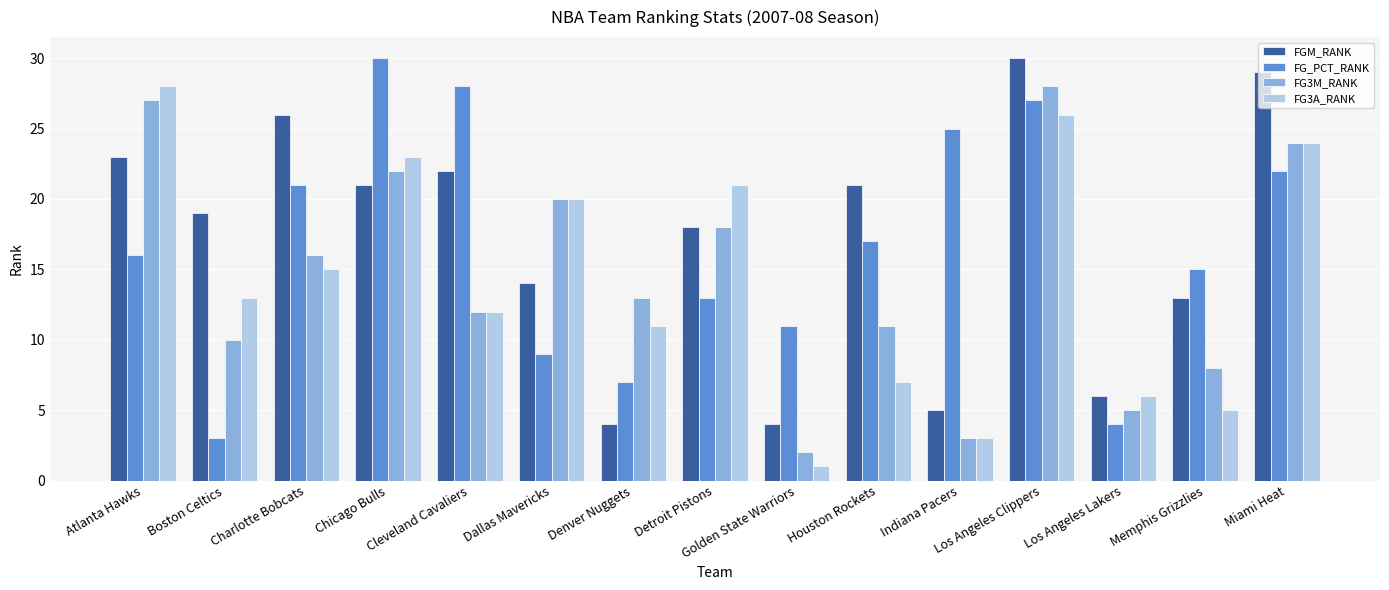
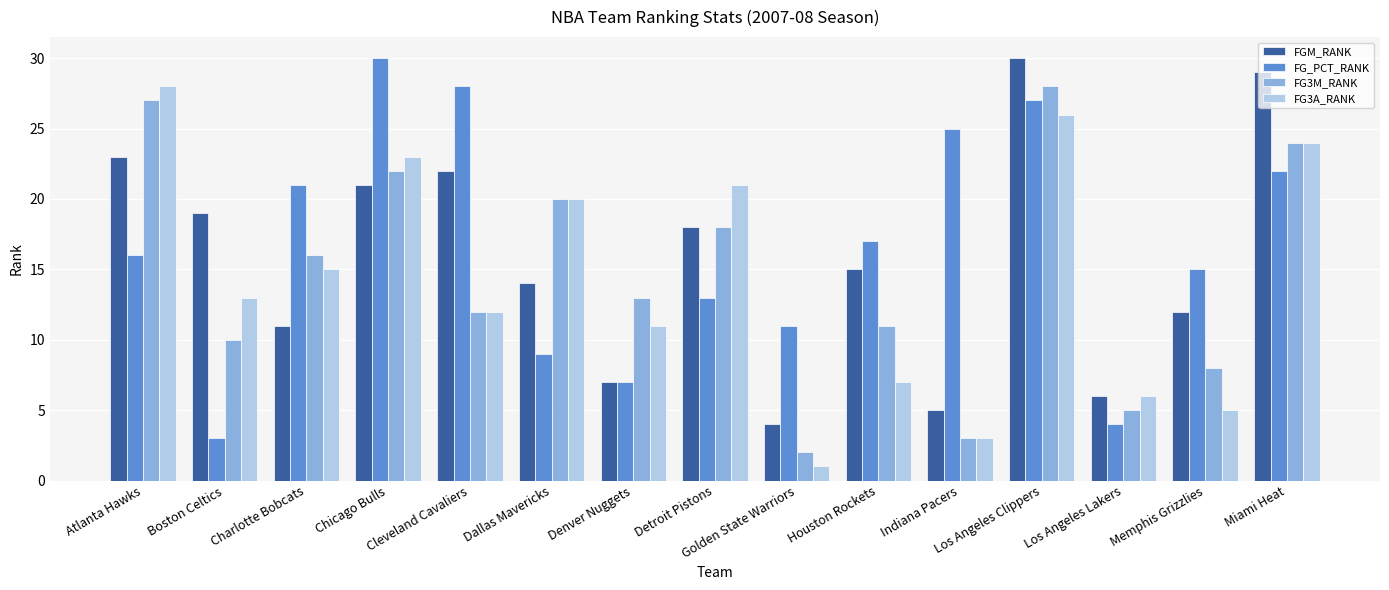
  {
    "FGM_RANK": {
      "Atlanta Hawks": 23,
      "Boston Celtics": 19,
-     "Charlotte Bobcats": 26,
+     "Charlotte Bobcats": 11,
      "Chicago Bulls": 21,
      "Cleveland Cavaliers": 22,
      "Dallas Mavericks": 14,
-     "Denver Nuggets": 4,
+     "Denver Nuggets": 7,
      "Detroit Pistons": 18,
      "Golden State Warriors": 4,
-     "Houston Rockets": 21,
+     "Houston Rockets": 15,
      "Indiana Pacers": 5,
      "Los Angeles Clippers": 30,
      "Los Angeles Lakers": 6,
-     "Memphis Grizzlies": 13
+     "Memphis Grizzlies": 12
    }
  }
